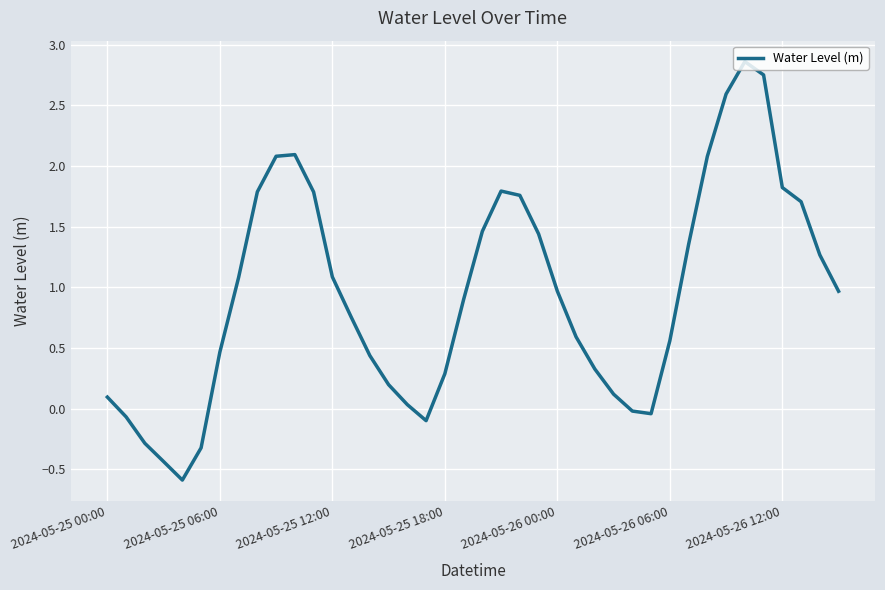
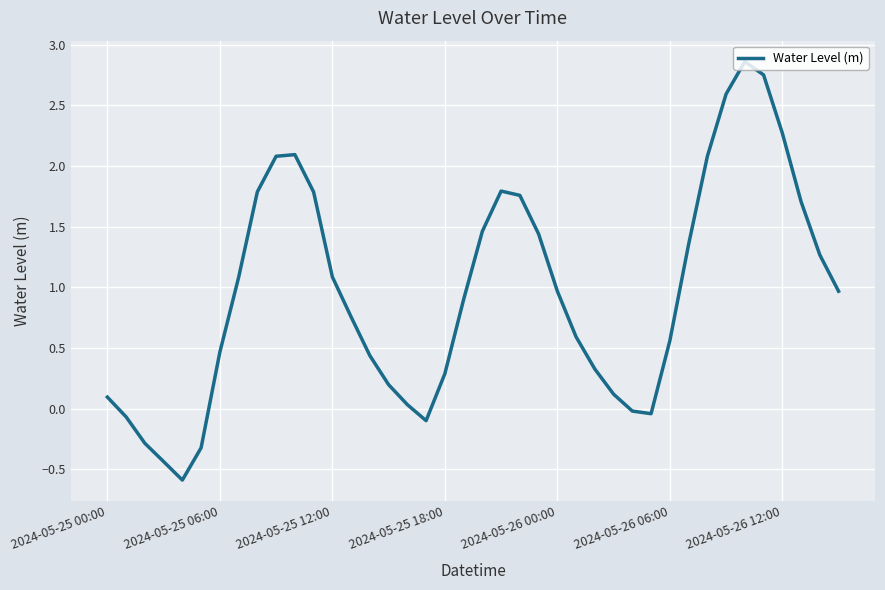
  {
    "2024-05-25 00:00": 0.10,
    "2024-05-25 06:00": 0.47,
    "2024-05-25 12:00": 1.09,
    "2024-05-25 18:00": 0.29,
    "2024-05-26 00:00": 0.97,
    "2024-05-26 06:00": 0.56,
-   "2024-05-26 12:00": 1.82
+   "2024-05-26 12:00": 2.27
  }
